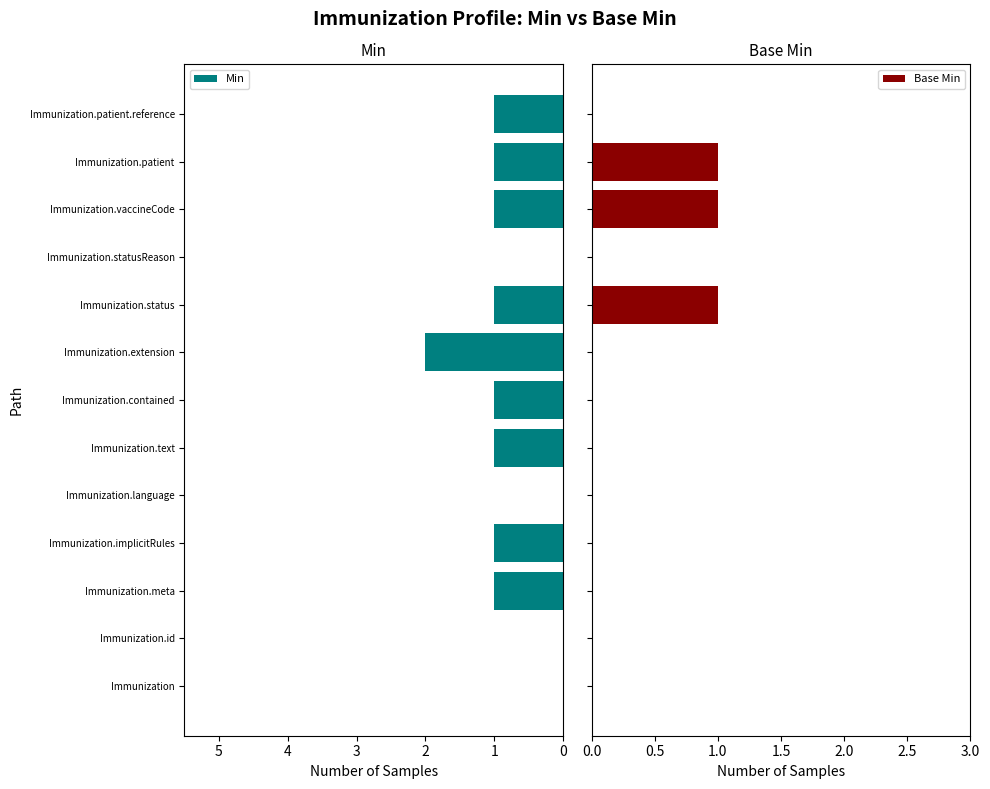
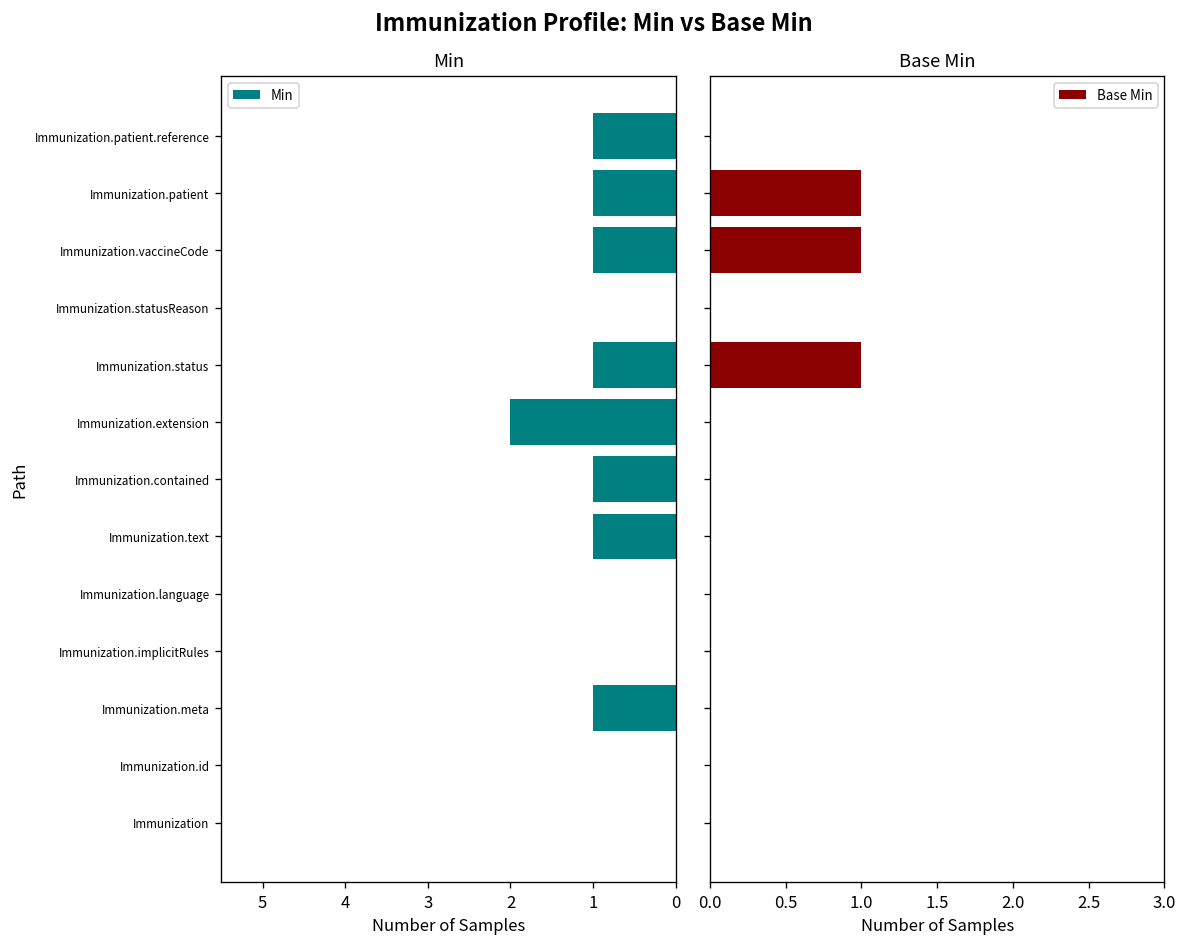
  {
    "Min": {
      "Immunization.patient.reference": 1,
      "Immunization.patient": 1,
      "Immunization.vaccineCode": 1,
      "Immunization.statusReason": 0,
      "Immunization.status": 1,
      "Immunization.extension": 2,
      "Immunization.contained": 1,
      "Immunization.text": 1,
      "Immunization.language": 0,
-     "Immunization.implicitRules": 1,
+     "Immunization.implicitRules": 0,
      "Immunization.meta": 1,
      "Immunization.id": 0,
      "Immunization": 0
    }
  }
